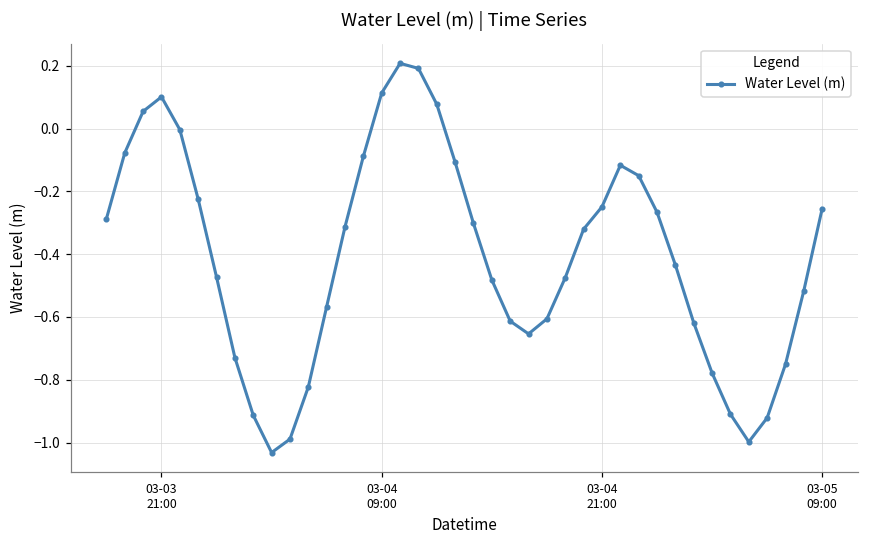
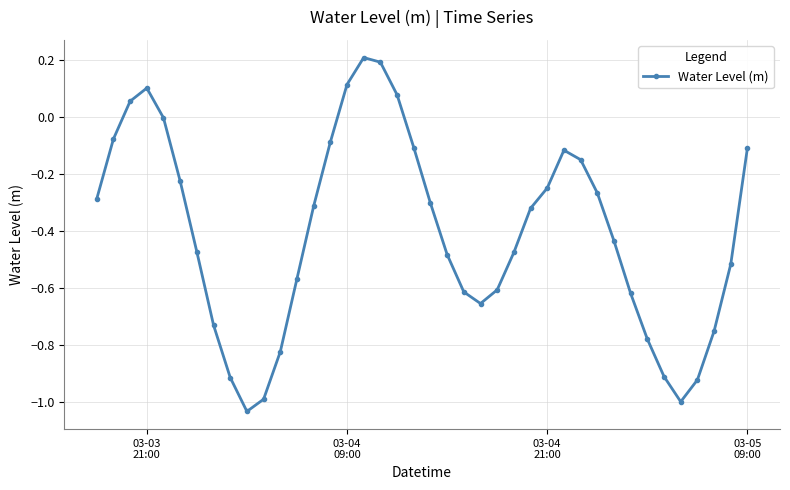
  {
    "03-03 21:00": 0.10,
    "03-04 09:00": 0.11,
    "03-04 21:00": -0.25,
-   "03-05 09:00": -0.25
+   "03-05 09:00": -0.11
  }
